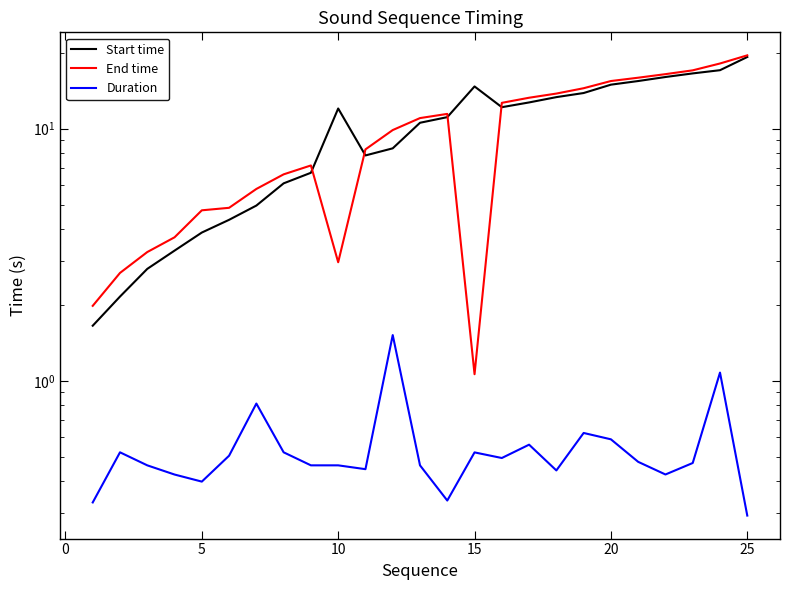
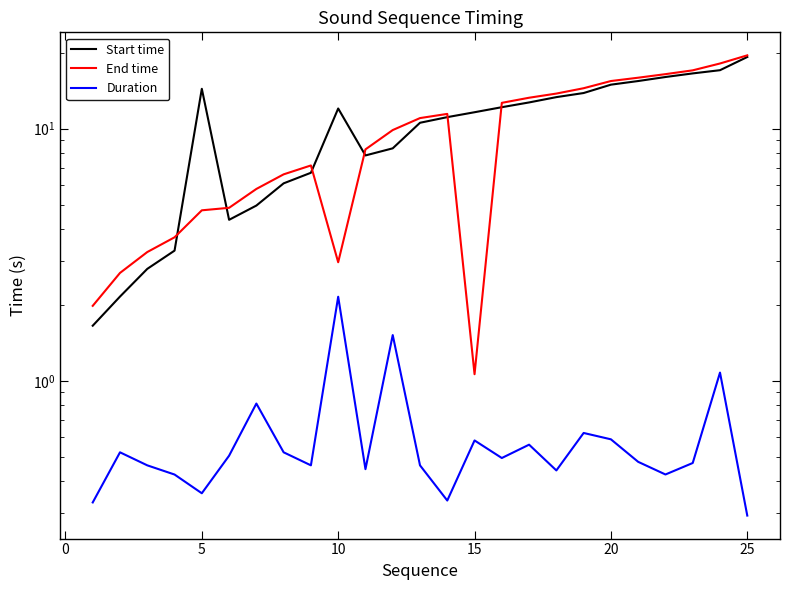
  {
    "Start time": {
-     "5": 3.9,
+     "5": 14,
      "10": 12,
-     "15": 15,
+     "15": 12,
      "20": 15
    },
    "End time": {
      "5": 4.7,
      "10": 3.0,
      "15": 1.06,
      "20": 15
    },
    "Duration": {
-     "5": 0.40,
-     "10": 0.46,
-     "15": 0.52,
+     "5": 0.36,
+     "10": 2.2,
+     "15": 0.58,
      "20": 0.59,
      "25": 0.29
    }
  }
